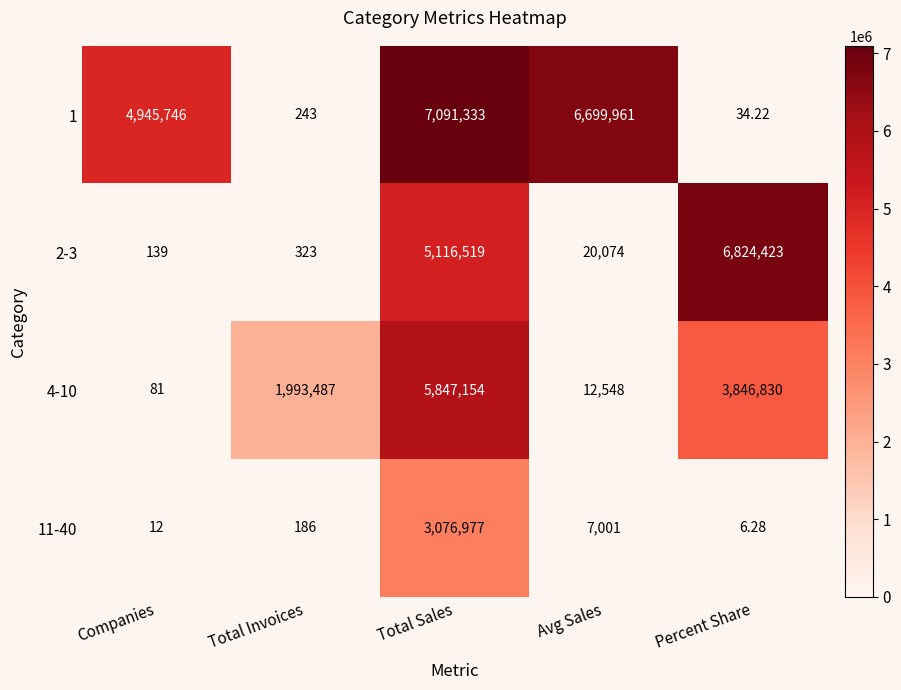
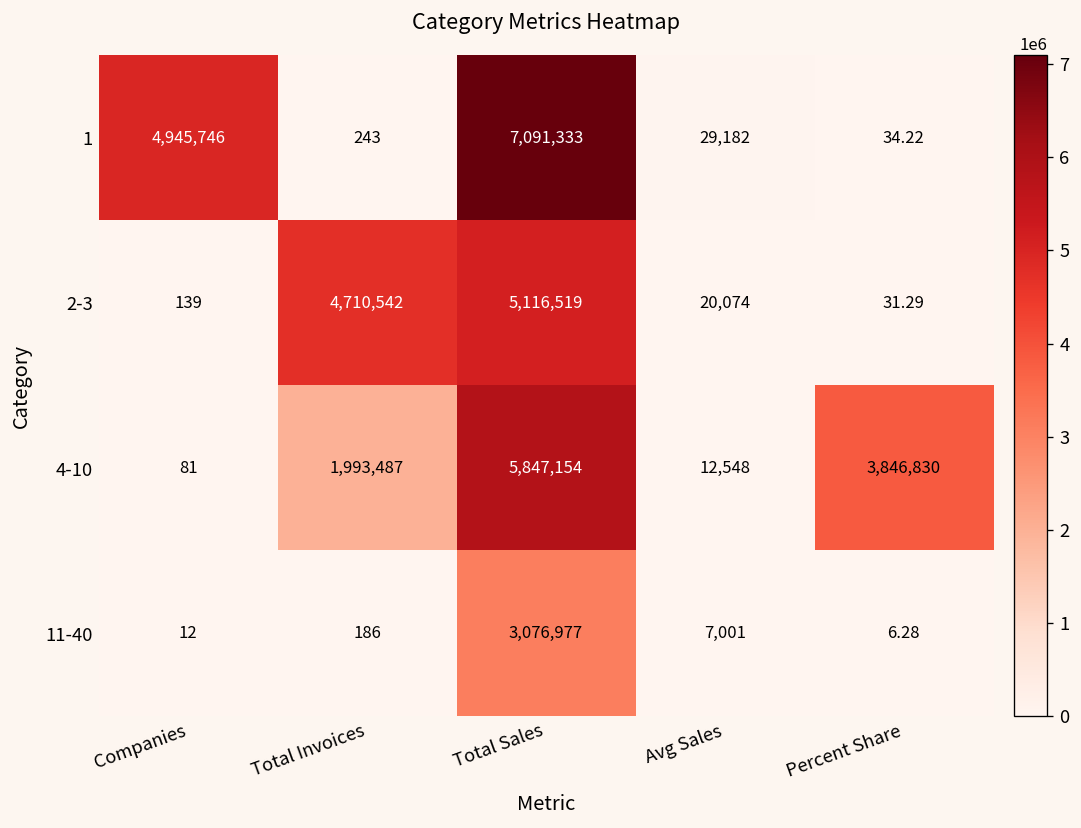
  {
    "1": {
      "Companies": "4,945,746",
      "Total Invoices": "243",
      "Total Sales": "7,091,333",
-     "Avg Sales": "6,699,961",
+     "Avg Sales": "29,182",
      "Percent Share": "34.22"
    },
    "2-3": {
      "Companies": "139",
-     "Total Invoices": "323",
+     "Total Invoices": "4,710,542",
      "Total Sales": "5,116,519",
      "Avg Sales": "20,074",
-     "Percent Share": "6,824,423"
+     "Percent Share": "31.29"
    },
    "4-10": {
      "Companies": "81",
      "Total Invoices": "1,993,487",
      "Total Sales": "5,847,154",
      "Avg Sales": "12,548",
      "Percent Share": "3,846,830"
    },
    "11-40": {
      "Companies": "12",
      "Total Invoices": "186",
      "Total Sales": "3,076,977",
      "Avg Sales": "7,001",
      "Percent Share": "6.28"
    }
  }
